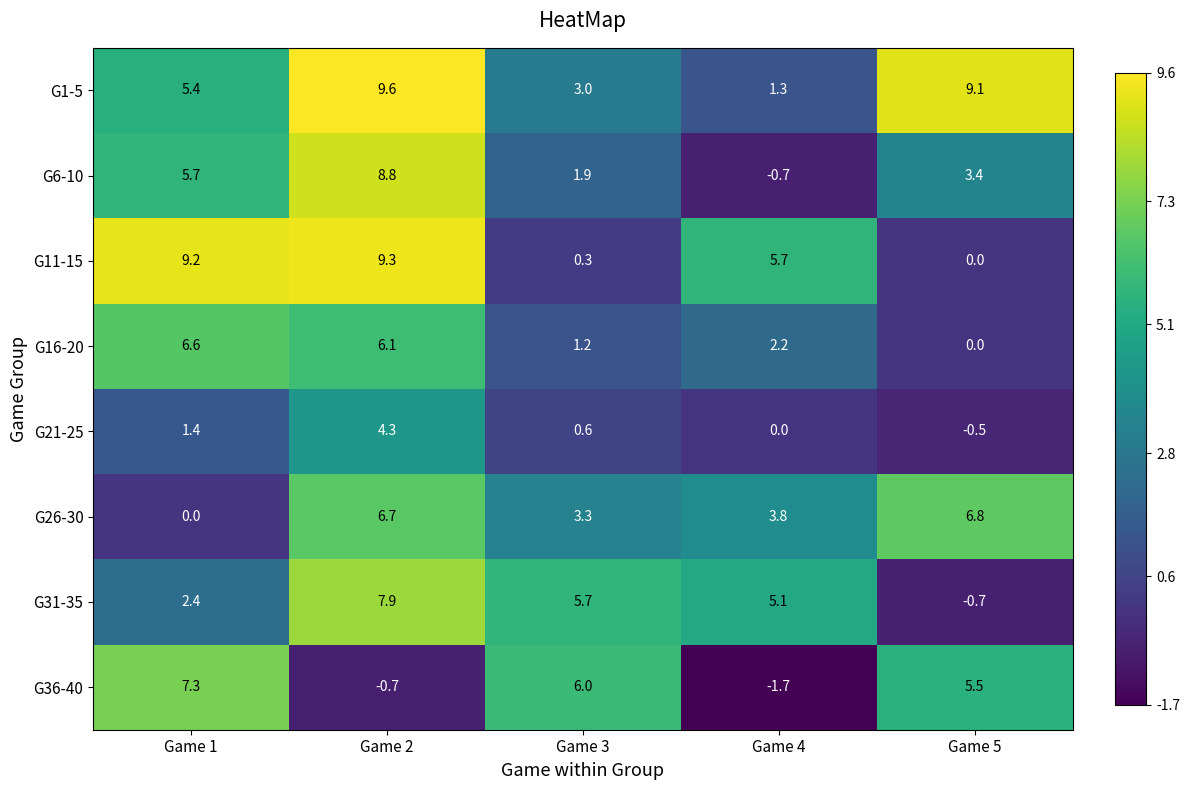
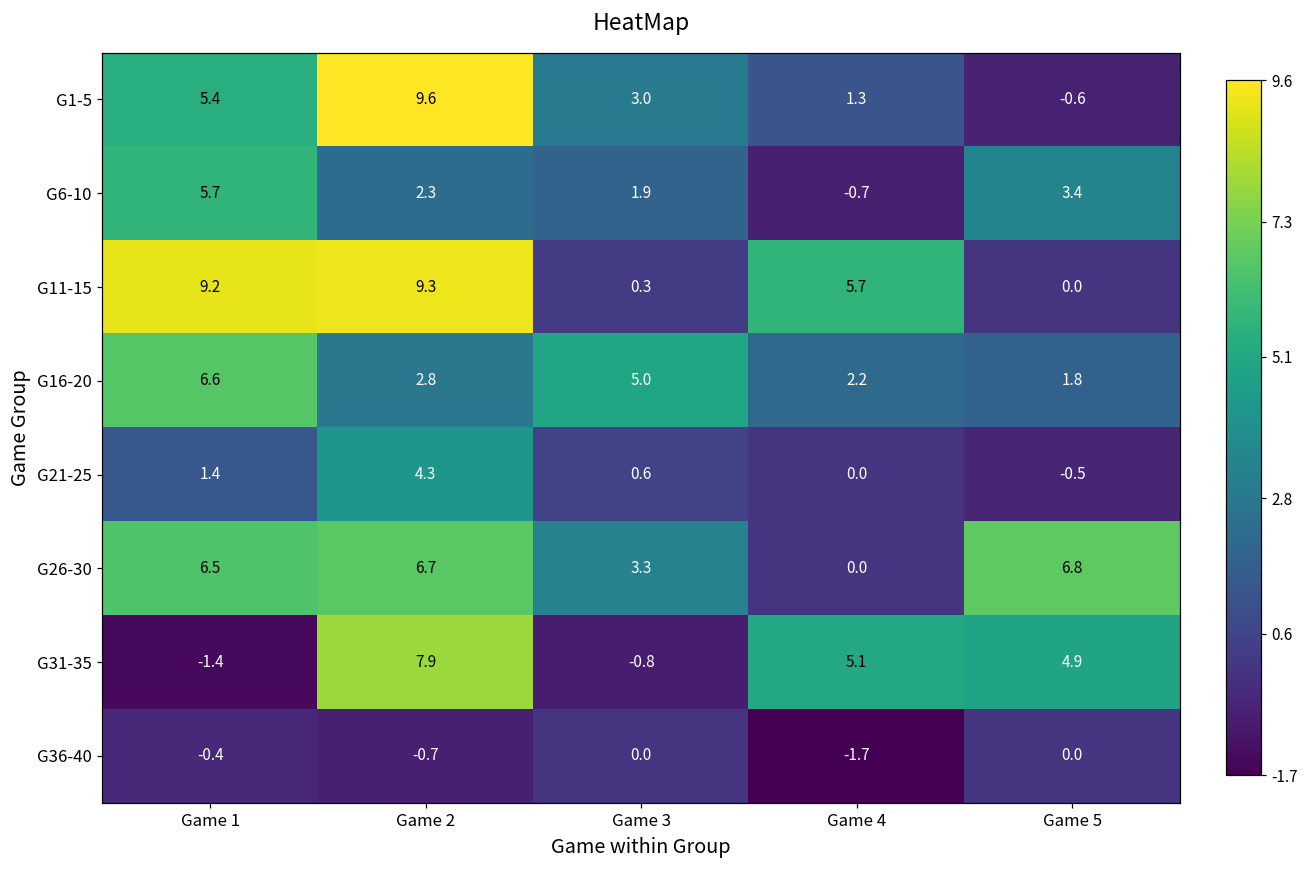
  {
    "G1-5": {
      "Game 1": 5.4,
      "Game 2": 9.6,
      "Game 3": 3.0,
      "Game 4": 1.3,
-     "Game 5": 9.1
+     "Game 5": -0.6
    },
    "G6-10": {
      "Game 1": 5.7,
-     "Game 2": 8.8,
+     "Game 2": 2.3,
      "Game 3": 1.9,
      "Game 4": -0.7,
      "Game 5": 3.4
    },
    "G11-15": {
      "Game 1": 9.2,
      "Game 2": 9.3,
      "Game 3": 0.3,
      "Game 4": 5.7,
      "Game 5": 0.0
    },
    "G16-20": {
      "Game 1": 6.6,
-     "Game 2": 6.1,
-     "Game 3": 1.2,
+     "Game 2": 2.8,
+     "Game 3": 5.0,
      "Game 4": 2.2,
-     "Game 5": 0.0
+     "Game 5": 1.8
    },
    "G21-25": {
      "Game 1": 1.4,
      "Game 2": 4.3,
      "Game 3": 0.6,
      "Game 4": 0.0,
      "Game 5": -0.5
    },
    "G26-30": {
-     "Game 1": 0.0,
+     "Game 1": 6.5,
      "Game 2": 6.7,
      "Game 3": 3.3,
-     "Game 4": 3.8,
+     "Game 4": 0.0,
      "Game 5": 6.8
    },
    "G31-35": {
-     "Game 1": 2.4,
+     "Game 1": -1.4,
      "Game 2": 7.9,
-     "Game 3": 5.7,
+     "Game 3": -0.8,
      "Game 4": 5.1,
-     "Game 5": -0.7
+     "Game 5": 4.9
    },
    "G36-40": {
-     "Game 1": 7.3,
+     "Game 1": -0.4,
      "Game 2": -0.7,
-     "Game 3": 6.0,
+     "Game 3": 0.0,
      "Game 4": -1.7,
-     "Game 5": 5.5
+     "Game 5": 0.0
    }
  }
